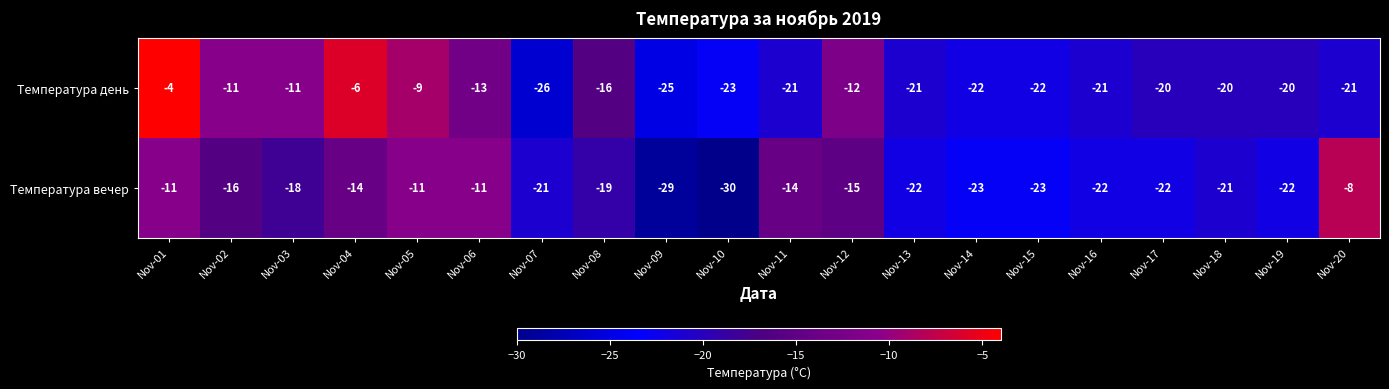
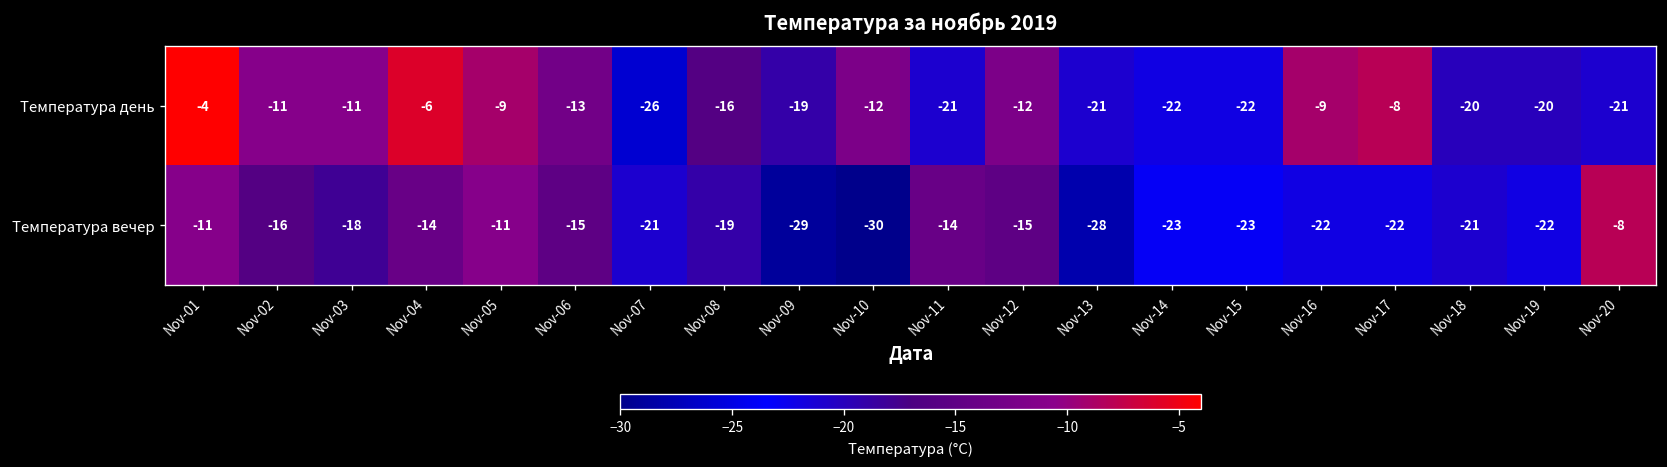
  {
    "Температура день": {
      "Nov-01": -4,
      "Nov-02": -11,
      "Nov-03": -11,
      "Nov-04": -6,
      "Nov-05": -9,
      "Nov-06": -13,
      "Nov-07": -26,
      "Nov-08": -16,
-     "Nov-09": -25,
-     "Nov-10": -23,
+     "Nov-09": -19,
+     "Nov-10": -12,
      "Nov-11": -21,
      "Nov-12": -12,
      "Nov-13": -21,
      "Nov-14": -22,
      "Nov-15": -22,
-     "Nov-16": -21,
-     "Nov-17": -20,
+     "Nov-16": -9,
+     "Nov-17": -8,
      "Nov-18": -20,
      "Nov-19": -20,
      "Nov-20": -21
    },
    "Температура вечер": {
      "Nov-01": -11,
      "Nov-02": -16,
      "Nov-03": -18,
      "Nov-04": -14,
      "Nov-05": -11,
-     "Nov-06": -11,
+     "Nov-06": -15,
      "Nov-07": -21,
      "Nov-08": -19,
      "Nov-09": -29,
      "Nov-10": -30,
      "Nov-11": -14,
      "Nov-12": -15,
-     "Nov-13": -22,
+     "Nov-13": -28,
      "Nov-14": -23,
      "Nov-15": -23,
      "Nov-16": -22,
      "Nov-17": -22,
      "Nov-18": -21,
      "Nov-19": -22,
      "Nov-20": -8
    }
  }
